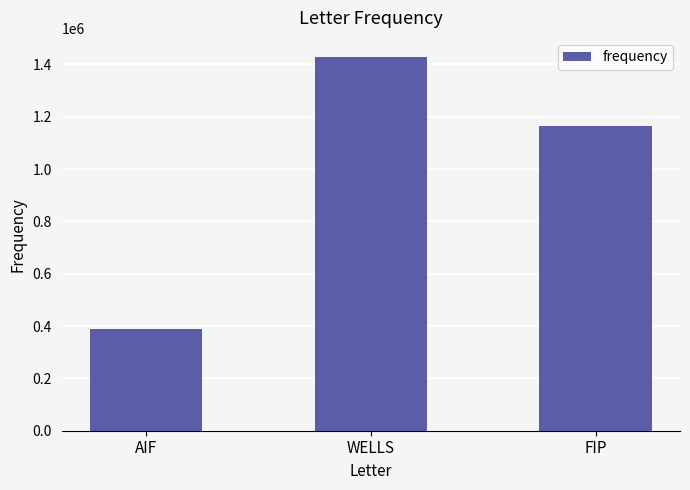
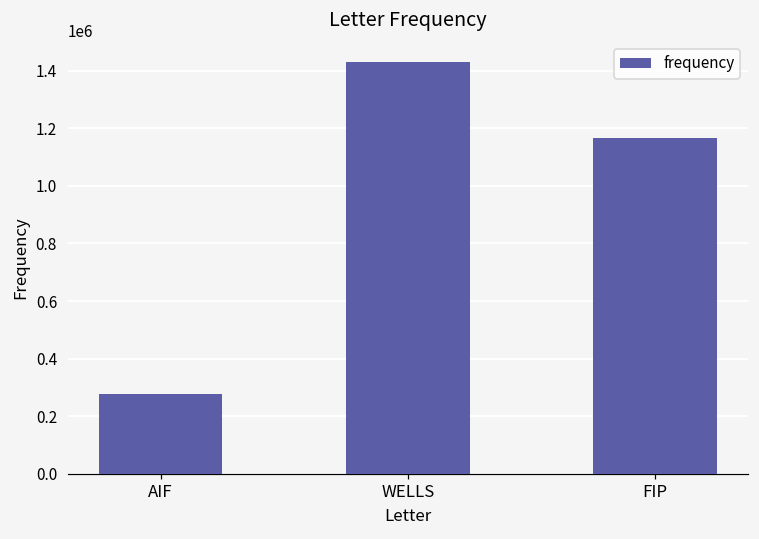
  {
-   "AIF": 390000,
+   "AIF": 280000,
    "WELLS": 1430000,
    "FIP": 1170000
  }
